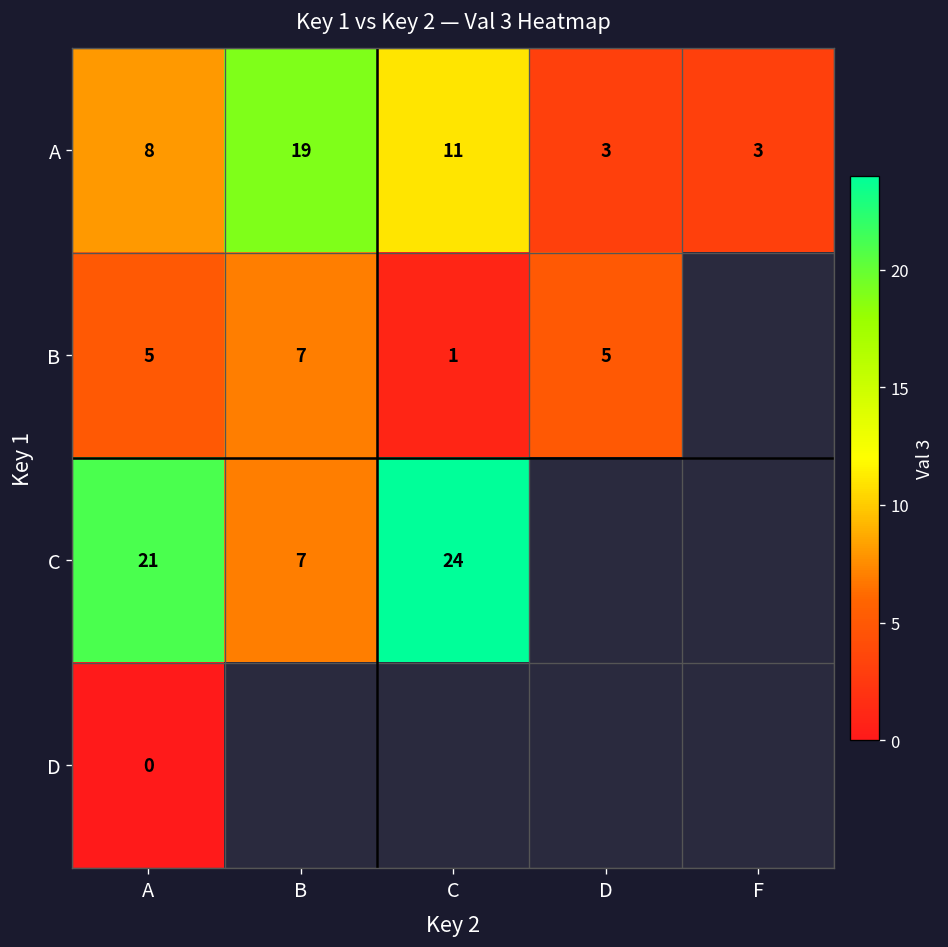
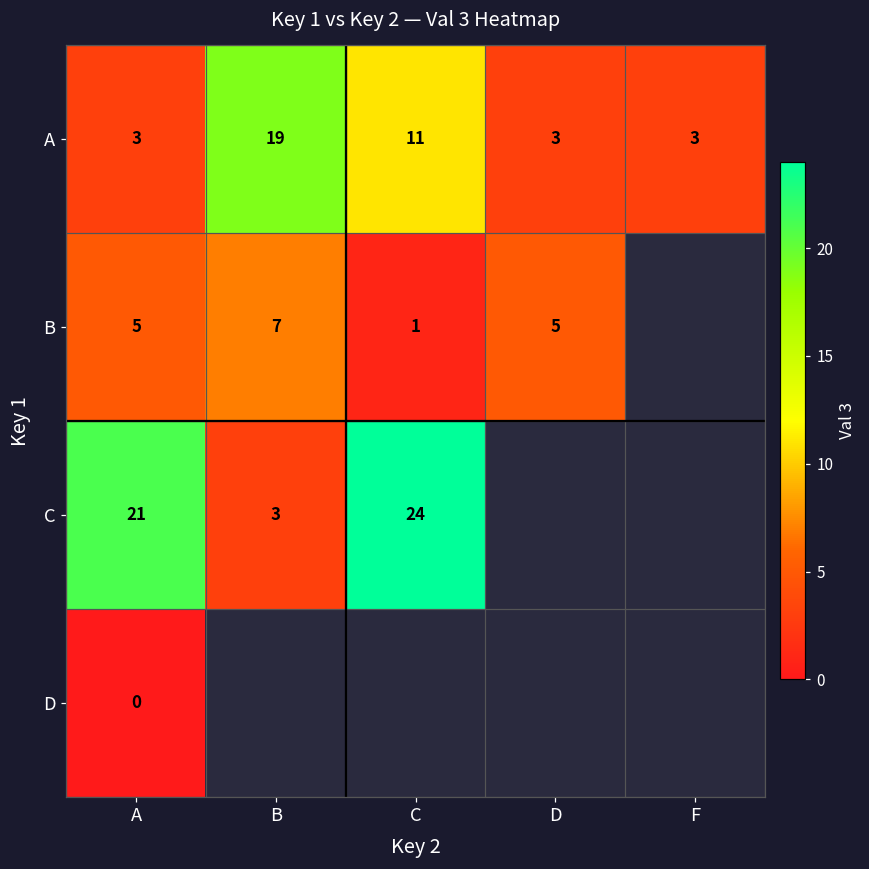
  {
    "A": {
-     "A": 8,
+     "A": 3,
      "B": 19,
      "C": 11,
      "D": 3,
      "F": 3
    },
    "B": {
      "A": 5,
      "B": 7,
      "C": 1,
      "D": 5
    },
    "C": {
      "A": 21,
-     "B": 7,
+     "B": 3,
      "C": 24
    },
    "D": {
      "A": 0
    }
  }
